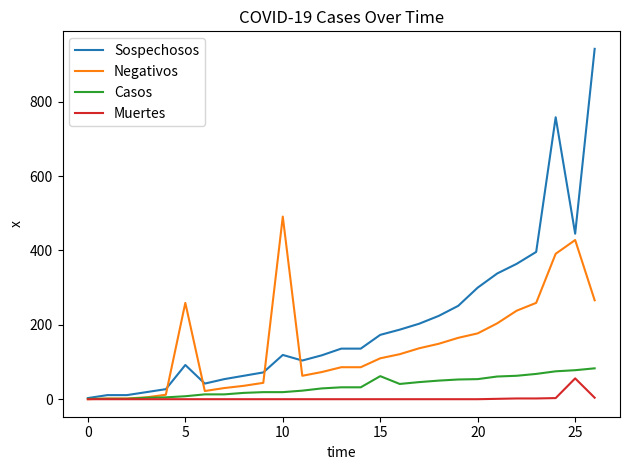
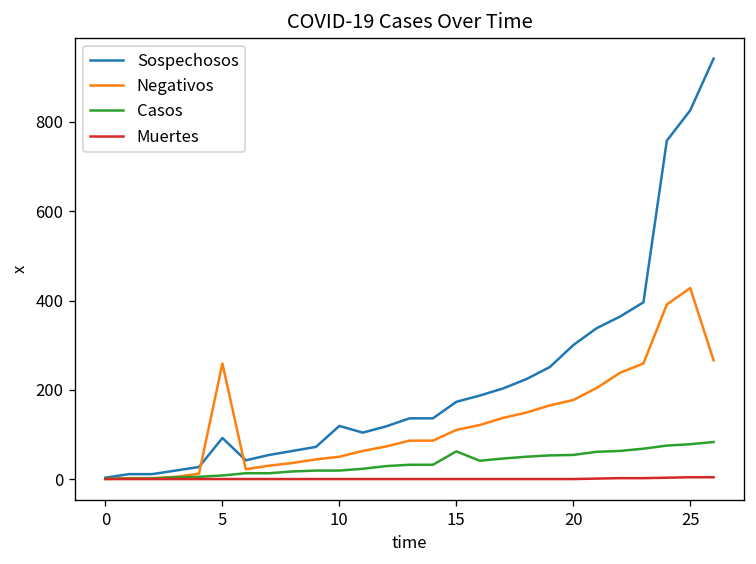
  {
    "Sospechosos": {
      "5": 90,
      "10": 120,
      "15": 170,
      "20": 300,
-     "25": 450
+     "25": 830
    },
    "Negativos": {
      "5": 260,
-     "10": 490,
+     "10": 50,
      "15": 110,
      "20": 180,
      "25": 430
    },
    "Casos": {
      "5": 10,
      "10": 20,
      "15": 60,
      "20": 50,
      "25": 80
    },
    "Muertes": {
      "5": 0,
      "10": 0,
      "15": 0,
      "20": 0,
-     "25": 60
+     "25": 0
    }
  }
